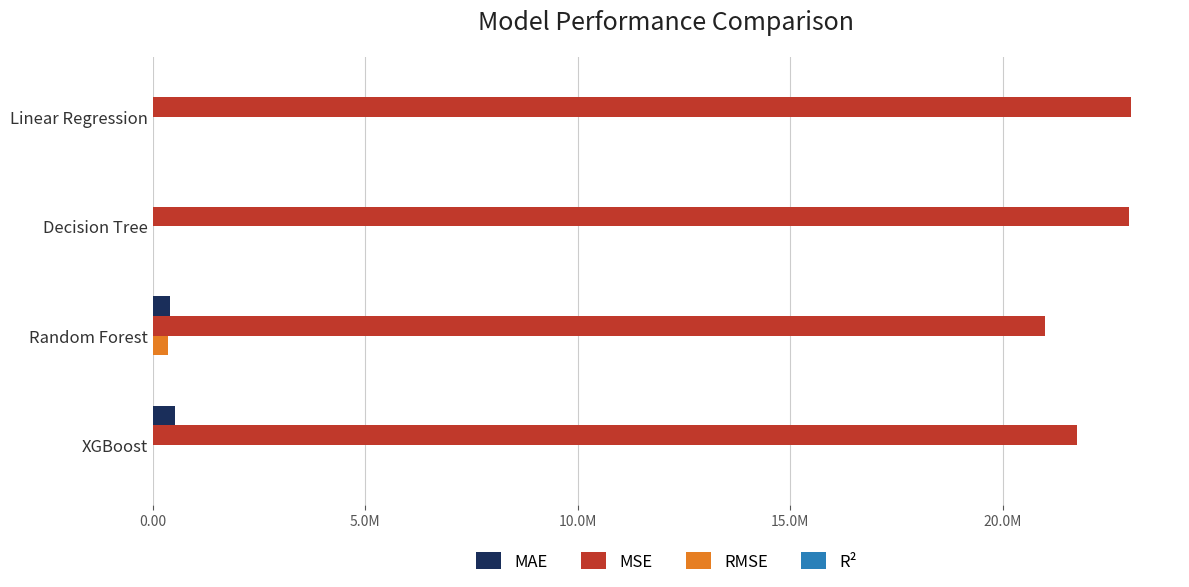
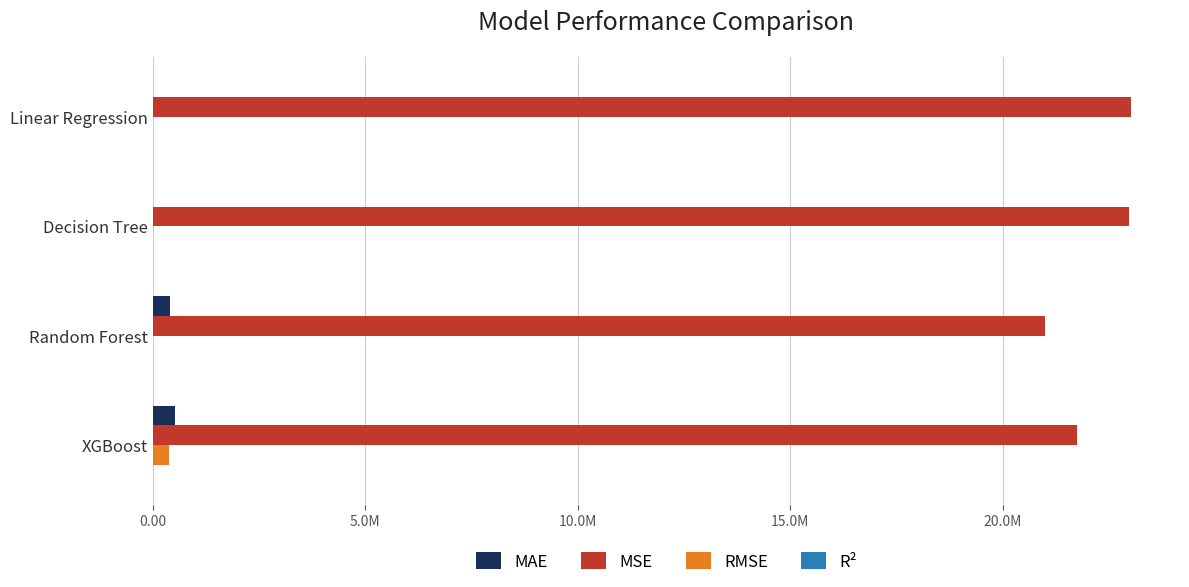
  {
    "MAE": {
      "Random Forest": 400000,
      "XGBoost": 500000
    },
    "MSE": {
      "Linear Regression": 23000000,
      "Decision Tree": 23000000,
      "Random Forest": 21000000,
      "XGBoost": 21800000
    },
    "RMSE": {
-     "Random Forest": 400000,
-     "XGBoost": 0
+     "Random Forest": 0,
+     "XGBoost": 400000
    }
  }
